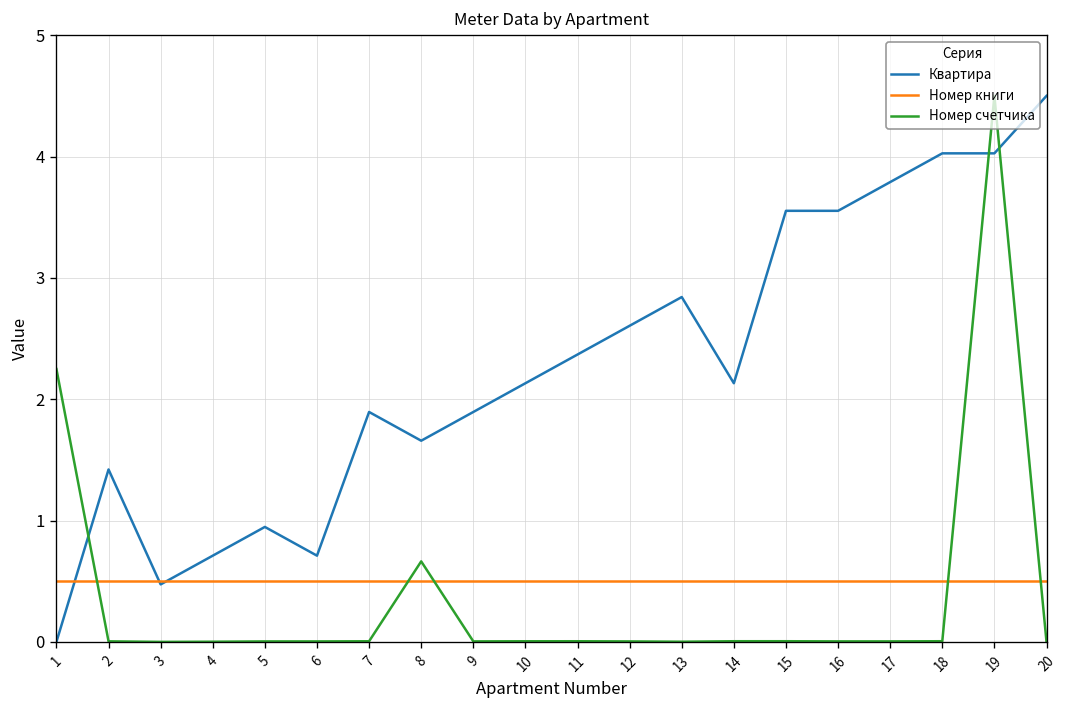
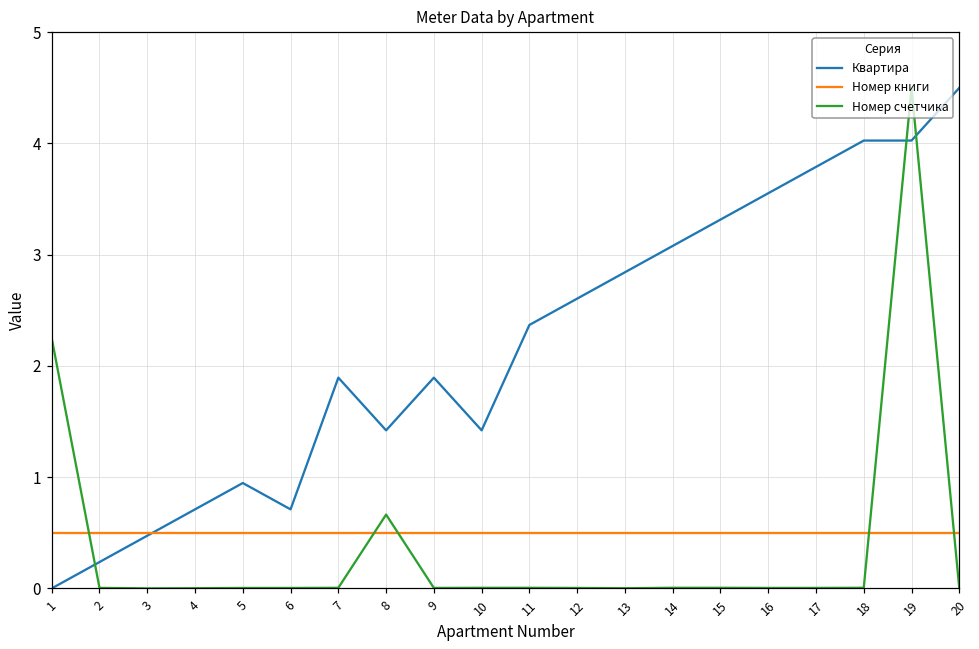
  {
    "Квартира": {
      "1": 0.00,
-     "2": 1.42,
+     "2": 0.24,
      "3": 0.47,
      "4": 0.71,
      "5": 0.95,
      "6": 0.71,
      "7": 1.89,
-     "8": 1.66,
+     "8": 1.42,
      "9": 1.89,
-     "10": 2.13,
+     "10": 1.42,
      "11": 2.37,
      "12": 2.61,
      "13": 2.84,
-     "14": 2.13,
-     "15": 3.55,
+     "14": 3.08,
+     "15": 3.32,
      "16": 3.55,
      "17": 3.79,
      "18": 4.03,
      "19": 4.03,
      "20": 4.50
    },
    "Номер книги": {
      "1": 0.50,
      "2": 0.50,
      "3": 0.50,
      "4": 0.50,
      "5": 0.50,
      "6": 0.50,
      "7": 0.50,
      "8": 0.50,
      "9": 0.50,
      "10": 0.50,
      "11": 0.50,
      "12": 0.50,
      "13": 0.50,
      "14": 0.50,
      "15": 0.50,
      "16": 0.50,
      "17": 0.50,
      "18": 0.50,
      "19": 0.50,
      "20": 0.50
    },
    "Номер счетчика": {
      "1": 2.25,
      "2": 0.00,
      "3": 0.00,
      "4": 0.00,
      "5": 0.00,
      "6": 0.00,
      "7": 0.01,
      "8": 0.66,
      "9": 0.00,
      "10": 0.01,
      "11": 0.01,
      "12": 0.00,
      "13": 0.00,
      "14": 0.01,
      "15": 0.01,
      "16": 0.00,
      "17": 0.00,
      "18": 0.01,
      "20": 0.00
    }
  }
